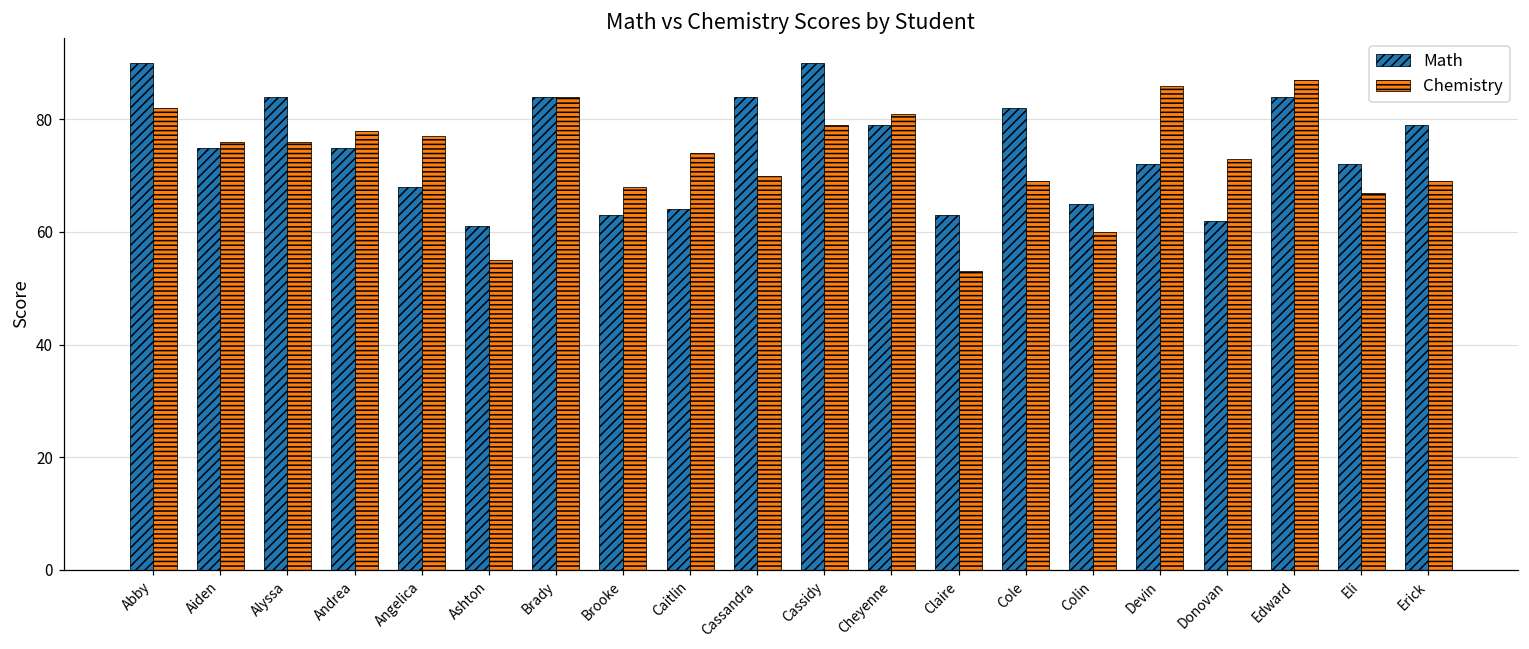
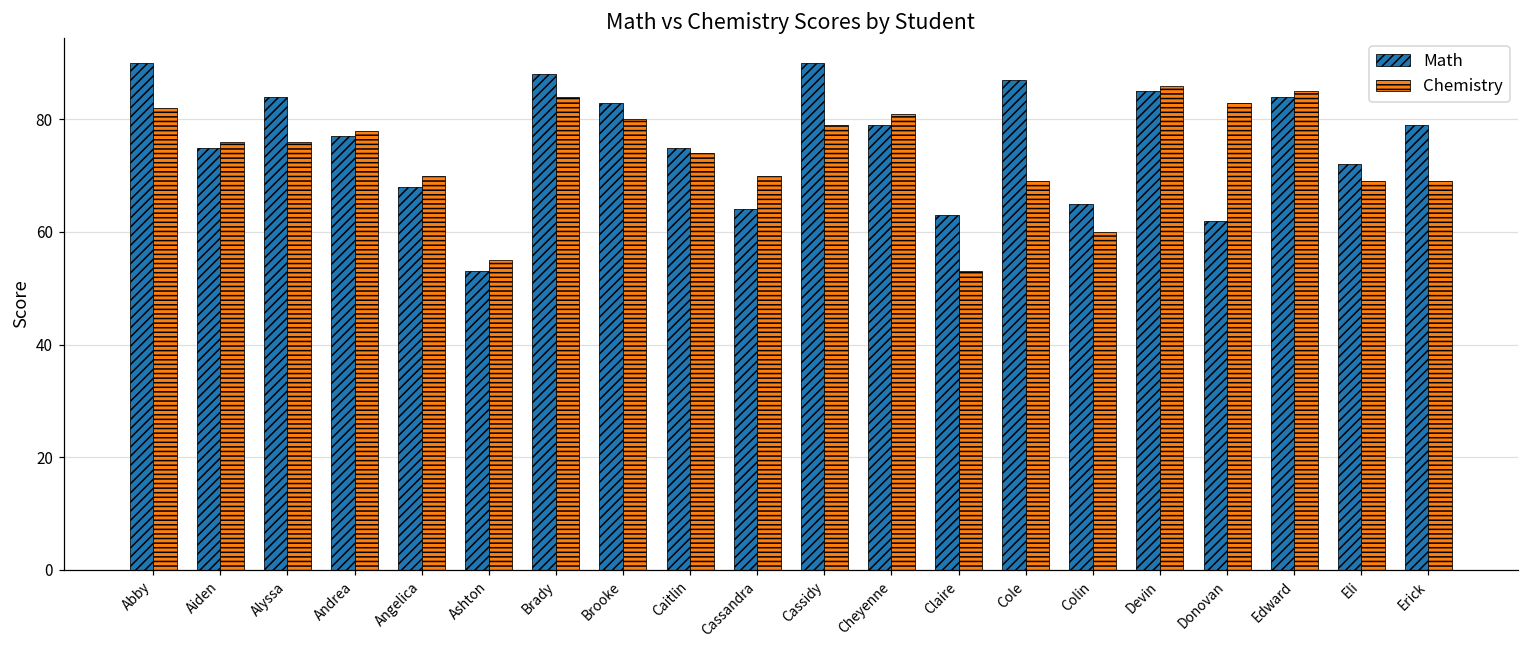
  {
    "Math": {
      "Abby": 90,
      "Aiden": 75,
      "Alyssa": 84,
-     "Andrea": 75,
+     "Andrea": 77,
      "Angelica": 68,
-     "Ashton": 61,
-     "Brady": 84,
-     "Brooke": 63,
-     "Caitlin": 64,
-     "Cassandra": 84,
+     "Ashton": 53,
+     "Brady": 88,
+     "Brooke": 83,
+     "Caitlin": 75,
+     "Cassandra": 64,
      "Cassidy": 90,
      "Cheyenne": 79,
      "Claire": 63,
-     "Cole": 82,
+     "Cole": 87,
      "Colin": 65,
-     "Devin": 72,
+     "Devin": 85,
      "Donovan": 62,
      "Edward": 84,
      "Eli": 72,
      "Erick": 79
    },
    "Chemistry": {
      "Abby": 82,
      "Aiden": 76,
      "Alyssa": 76,
      "Andrea": 78,
-     "Angelica": 77,
+     "Angelica": 70,
      "Ashton": 55,
      "Brady": 84,
-     "Brooke": 68,
+     "Brooke": 80,
      "Caitlin": 74,
      "Cassandra": 70,
      "Cassidy": 79,
      "Cheyenne": 81,
      "Claire": 53,
      "Cole": 69,
      "Colin": 60,
      "Devin": 86,
-     "Donovan": 73,
-     "Edward": 87,
-     "Eli": 67,
+     "Donovan": 83,
+     "Edward": 85,
+     "Eli": 69,
      "Erick": 69
    }
  }
